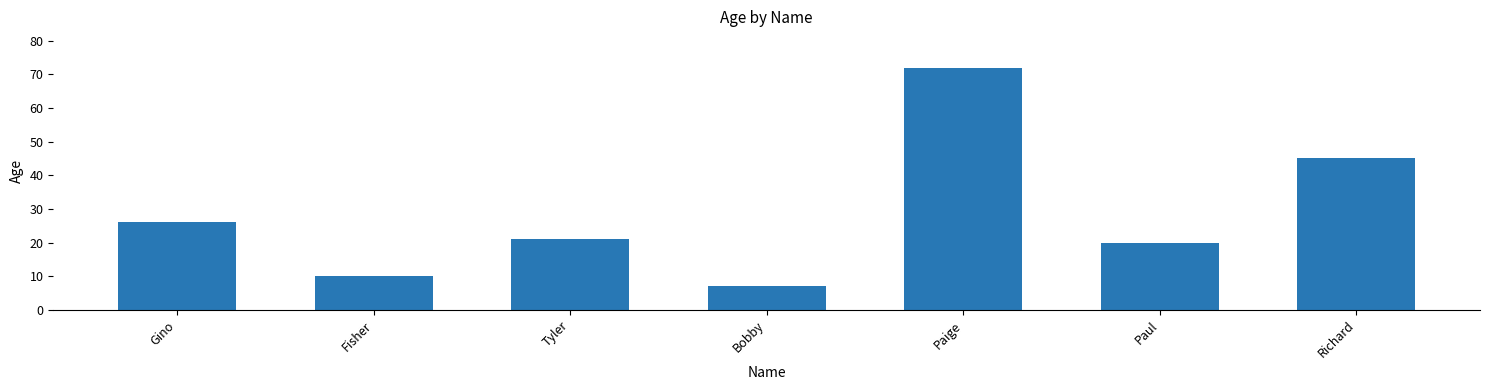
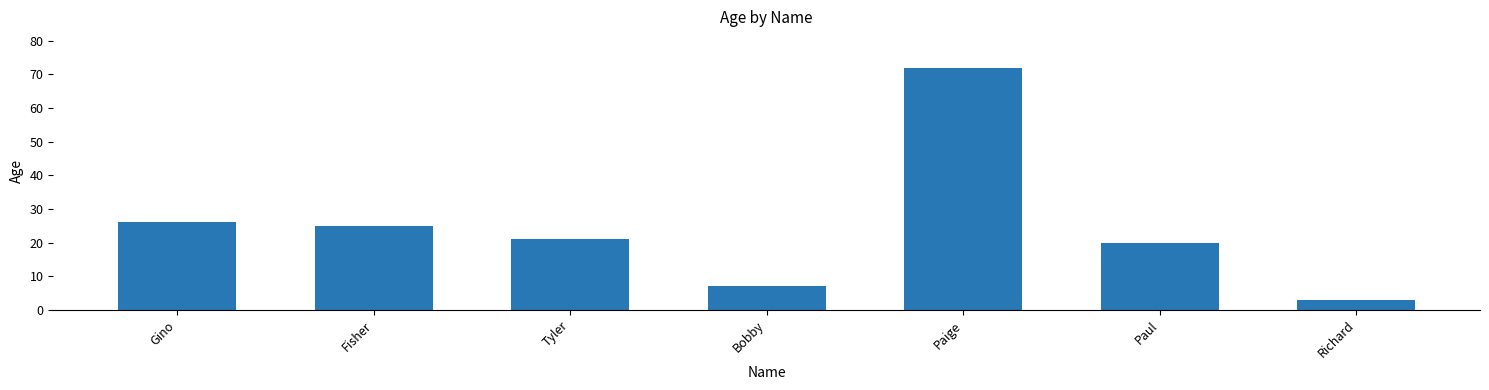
  {
    "Gino": 26,
-   "Fisher": 10,
+   "Fisher": 25,
    "Tyler": 21,
    "Bobby": 7,
    "Paige": 72,
    "Paul": 20,
-   "Richard": 45
+   "Richard": 3
  }
